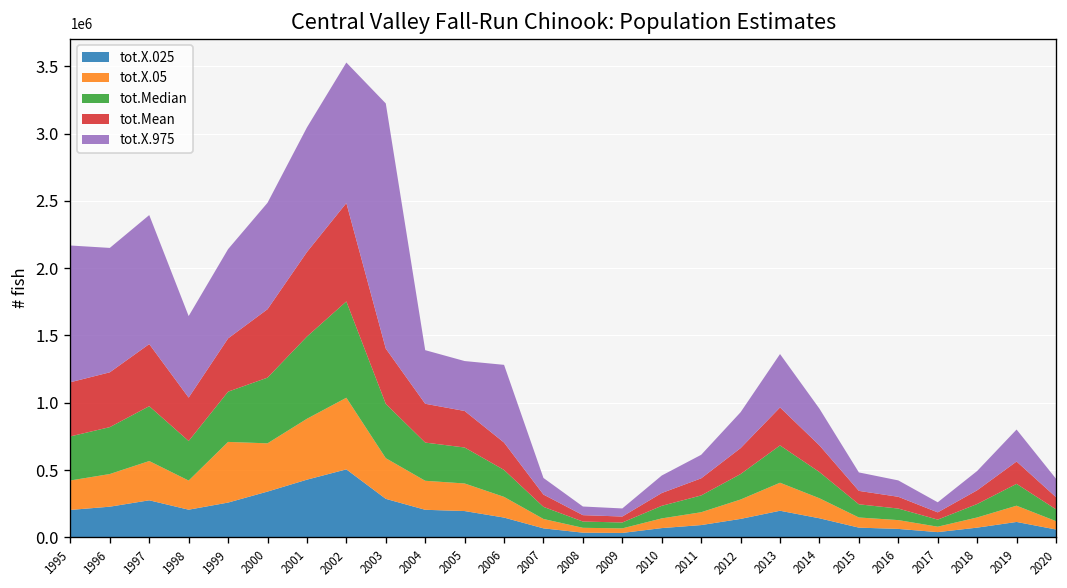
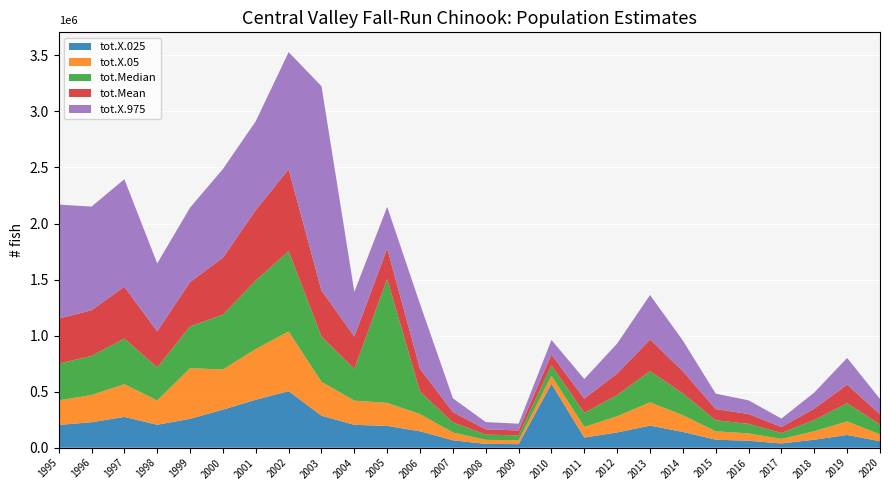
  {
    "tot.X.025": {
      "1995": 0.20,
      "1996": 0.23,
      "1997": 0.27,
      "1998": 0.21,
      "1999": 0.26,
      "2000": 0.34,
      "2001": 0.43,
      "2002": 0.50,
      "2003": 0.29,
      "2004": 0.20,
      "2005": 0.20,
      "2006": 0.15,
      "2007": 0.07,
      "2008": 0.03,
      "2009": 0.03,
-     "2010": 0.07,
+     "2010": 0.57,
      "2011": 0.09,
      "2012": 0.14,
      "2013": 0.20,
      "2014": 0.14,
      "2015": 0.07,
      "2016": 0.06,
      "2017": 0.04,
      "2018": 0.07,
      "2019": 0.11,
      "2020": 0.06
    },
    "tot.X.05": {
      "1995": 0.22,
      "1996": 0.24,
      "1997": 0.29,
      "1998": 0.22,
      "1999": 0.45,
      "2000": 0.36,
      "2001": 0.45,
      "2002": 0.53,
      "2003": 0.30,
      "2004": 0.22,
      "2005": 0.20,
      "2006": 0.15,
      "2007": 0.07,
      "2008": 0.04,
      "2009": 0.03,
      "2010": 0.07,
      "2011": 0.10,
      "2012": 0.14,
      "2013": 0.21,
      "2014": 0.15,
      "2015": 0.08,
      "2016": 0.07,
      "2017": 0.04,
      "2018": 0.08,
      "2019": 0.12,
      "2020": 0.06
    },
    "tot.Median": {
      "1995": 0.33,
      "1996": 0.35,
      "1997": 0.41,
      "1998": 0.29,
      "1999": 0.37,
      "2000": 0.49,
      "2001": 0.61,
      "2002": 0.72,
      "2003": 0.40,
      "2004": 0.28,
-     "2005": 0.27,
+     "2005": 1.11,
      "2006": 0.20,
      "2007": 0.09,
      "2008": 0.05,
      "2009": 0.04,
      "2010": 0.09,
      "2011": 0.12,
      "2012": 0.19,
      "2013": 0.28,
      "2014": 0.19,
      "2015": 0.10,
      "2016": 0.09,
      "2017": 0.05,
      "2018": 0.10,
      "2019": 0.16,
      "2020": 0.09
    },
    "tot.Mean": {
      "1995": 0.40,
      "1996": 0.41,
      "1997": 0.46,
      "1998": 0.32,
      "1999": 0.40,
      "2000": 0.51,
      "2001": 0.63,
      "2002": 0.73,
      "2003": 0.41,
      "2004": 0.29,
      "2005": 0.27,
      "2006": 0.20,
      "2007": 0.09,
      "2008": 0.05,
      "2009": 0.04,
      "2010": 0.10,
      "2011": 0.13,
      "2012": 0.19,
      "2013": 0.28,
      "2014": 0.20,
      "2015": 0.10,
      "2016": 0.09,
      "2017": 0.05,
      "2018": 0.10,
      "2019": 0.17,
      "2020": 0.09
    },
    "tot.X.975": {
      "1995": 1.02,
      "1996": 0.92,
      "1997": 0.96,
      "1998": 0.61,
      "1999": 0.66,
      "2000": 0.79,
-     "2001": 0.93,
+     "2001": 0.79,
      "2002": 1.04,
      "2003": 1.82,
      "2004": 0.40,
      "2005": 0.37,
      "2006": 0.58,
      "2007": 0.12,
      "2008": 0.06,
      "2009": 0.06,
      "2010": 0.13,
      "2011": 0.17,
      "2012": 0.27,
      "2013": 0.40,
      "2014": 0.27,
      "2015": 0.14,
      "2016": 0.12,
      "2017": 0.07,
      "2018": 0.14,
      "2019": 0.24,
      "2020": 0.14
    }
  }
